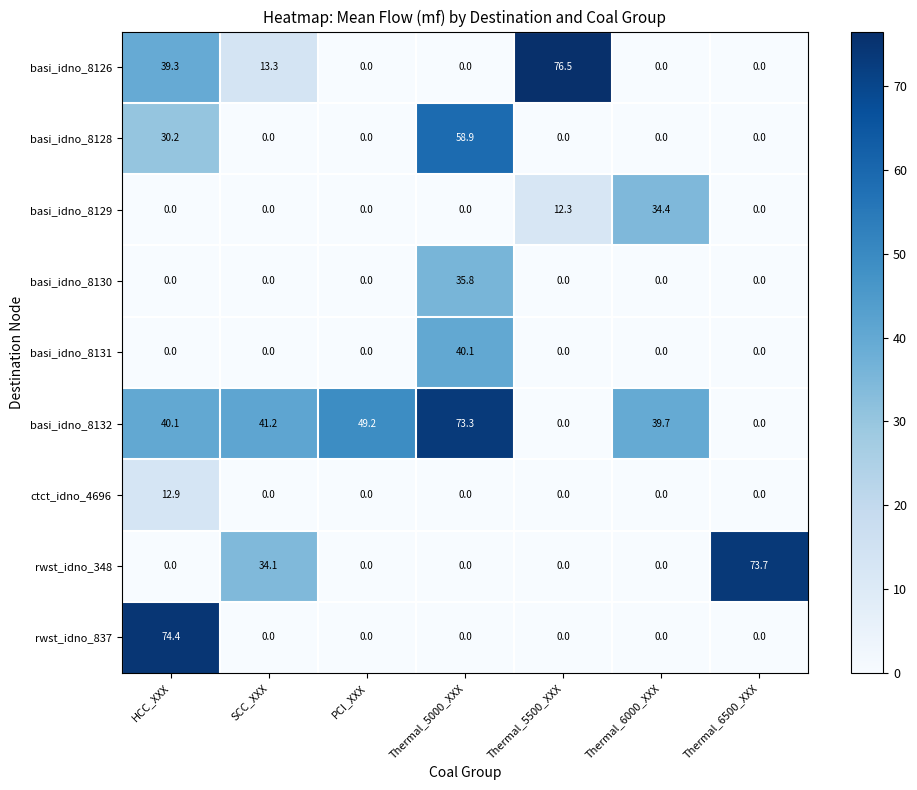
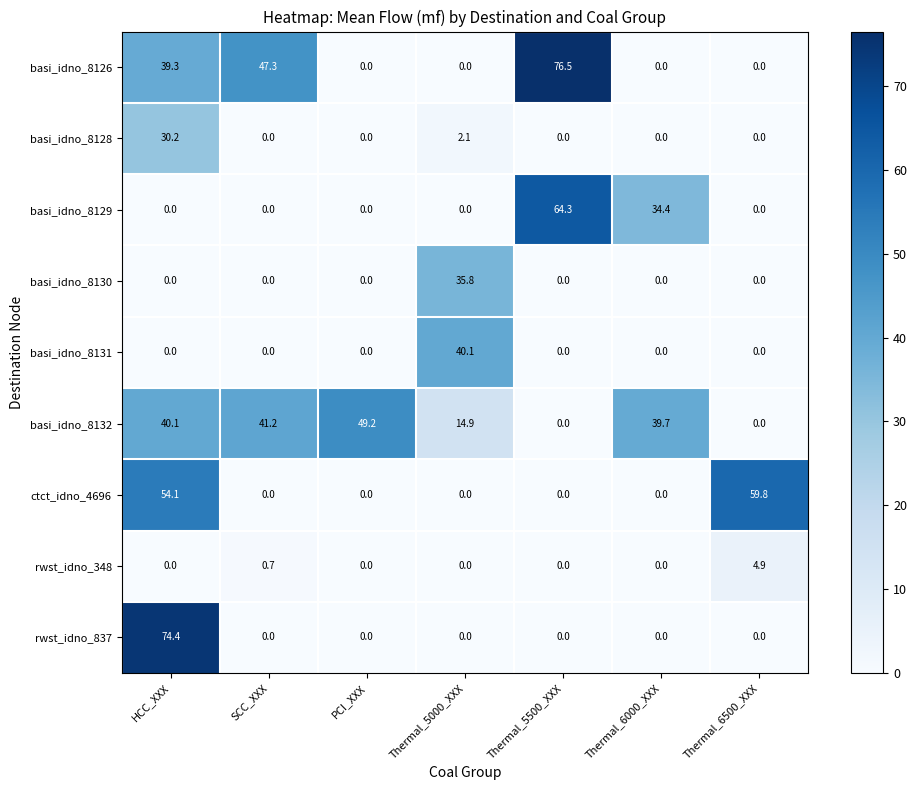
  {
    "basi_idno_8126": {
      "HCC_XXX": 39.3,
-     "SCC_XXX": 13.3,
+     "SCC_XXX": 47.3,
      "PCI_XXX": 0.0,
      "Thermal_5000_XXX": 0.0,
      "Thermal_5500_XXX": 76.5,
      "Thermal_6000_XXX": 0.0,
      "Thermal_6500_XXX": 0.0
    },
    "basi_idno_8128": {
      "HCC_XXX": 30.2,
      "SCC_XXX": 0.0,
      "PCI_XXX": 0.0,
-     "Thermal_5000_XXX": 58.9,
+     "Thermal_5000_XXX": 2.1,
      "Thermal_5500_XXX": 0.0,
      "Thermal_6000_XXX": 0.0,
      "Thermal_6500_XXX": 0.0
    },
    "basi_idno_8129": {
      "HCC_XXX": 0.0,
      "SCC_XXX": 0.0,
      "PCI_XXX": 0.0,
      "Thermal_5000_XXX": 0.0,
-     "Thermal_5500_XXX": 12.3,
+     "Thermal_5500_XXX": 64.3,
      "Thermal_6000_XXX": 34.4,
      "Thermal_6500_XXX": 0.0
    },
    "basi_idno_8130": {
      "HCC_XXX": 0.0,
      "SCC_XXX": 0.0,
      "PCI_XXX": 0.0,
      "Thermal_5000_XXX": 35.8,
      "Thermal_5500_XXX": 0.0,
      "Thermal_6000_XXX": 0.0,
      "Thermal_6500_XXX": 0.0
    },
    "basi_idno_8131": {
      "HCC_XXX": 0.0,
      "SCC_XXX": 0.0,
      "PCI_XXX": 0.0,
      "Thermal_5000_XXX": 40.1,
      "Thermal_5500_XXX": 0.0,
      "Thermal_6000_XXX": 0.0,
      "Thermal_6500_XXX": 0.0
    },
    "basi_idno_8132": {
      "HCC_XXX": 40.1,
      "SCC_XXX": 41.2,
      "PCI_XXX": 49.2,
-     "Thermal_5000_XXX": 73.3,
+     "Thermal_5000_XXX": 14.9,
      "Thermal_5500_XXX": 0.0,
      "Thermal_6000_XXX": 39.7,
      "Thermal_6500_XXX": 0.0
    },
    "ctct_idno_4696": {
-     "HCC_XXX": 12.9,
+     "HCC_XXX": 54.1,
      "SCC_XXX": 0.0,
      "PCI_XXX": 0.0,
      "Thermal_5000_XXX": 0.0,
      "Thermal_5500_XXX": 0.0,
      "Thermal_6000_XXX": 0.0,
-     "Thermal_6500_XXX": 0.0
+     "Thermal_6500_XXX": 59.8
    },
    "rwst_idno_348": {
      "HCC_XXX": 0.0,
-     "SCC_XXX": 34.1,
+     "SCC_XXX": 0.7,
      "PCI_XXX": 0.0,
      "Thermal_5000_XXX": 0.0,
      "Thermal_5500_XXX": 0.0,
      "Thermal_6000_XXX": 0.0,
-     "Thermal_6500_XXX": 73.7
+     "Thermal_6500_XXX": 4.9
    },
    "rwst_idno_837": {
      "HCC_XXX": 74.4,
      "SCC_XXX": 0.0,
      "PCI_XXX": 0.0,
      "Thermal_5000_XXX": 0.0,
      "Thermal_5500_XXX": 0.0,
      "Thermal_6000_XXX": 0.0,
      "Thermal_6500_XXX": 0.0
    }
  }
